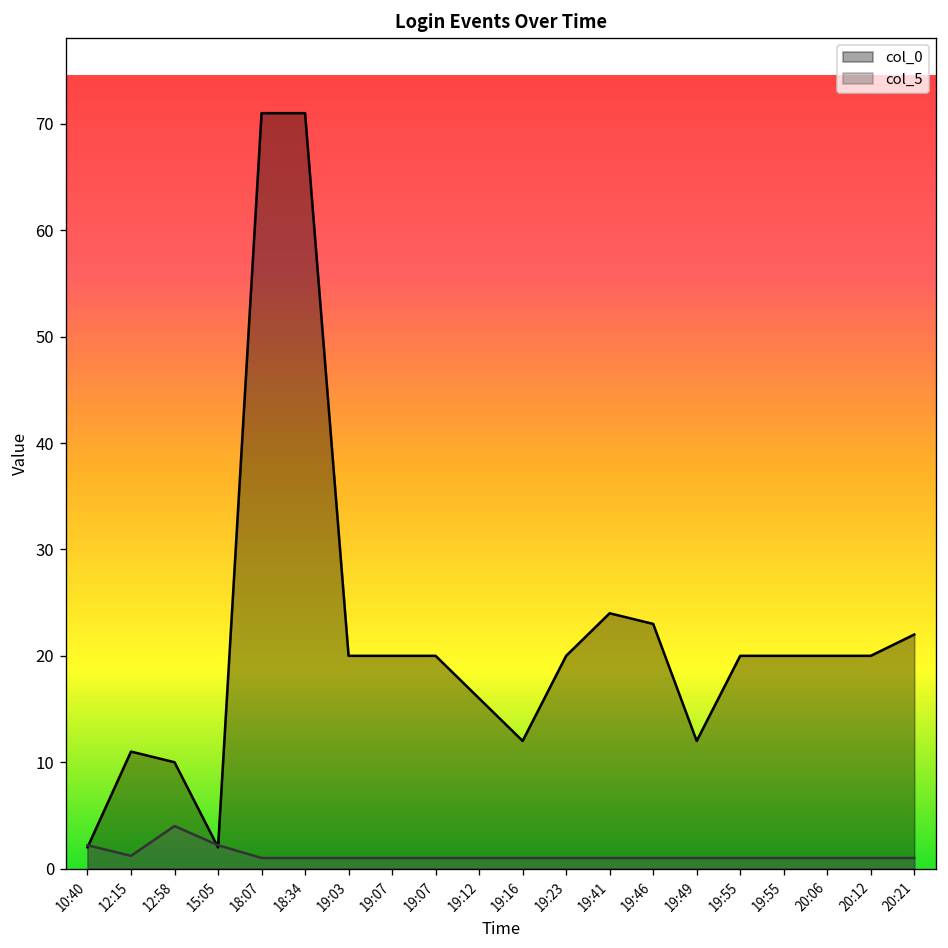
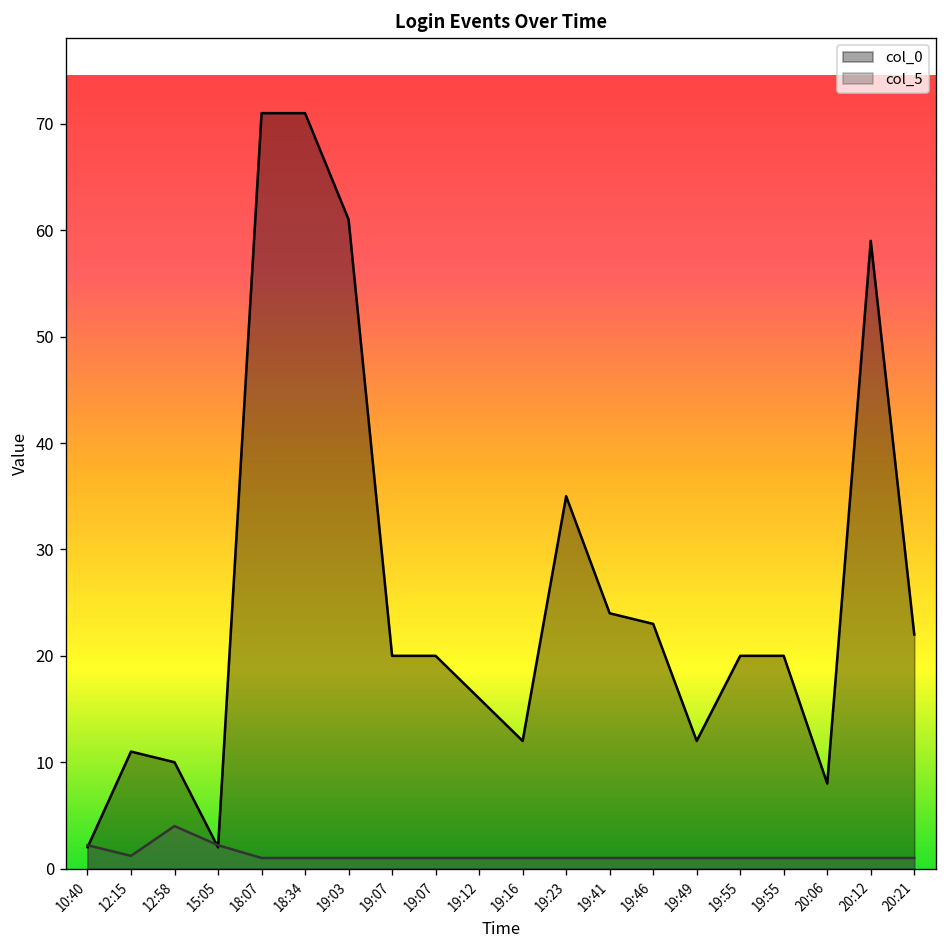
  {
    "col_0": {
      "12:15": 11,
      "12:58": 10,
      "18:07": 71,
      "18:34": 71,
-     "19:03": 20,
+     "19:03": 61,
      "19:12": 16,
      "19:16": 12,
-     "19:23": 20,
+     "19:23": 35,
      "19:41": 24,
      "19:46": 23,
      "19:49": 12,
-     "20:06": 20,
-     "20:12": 20,
+     "20:06": 8,
+     "20:12": 59,
      "20:21": 22
    },
    "col_5": {
      "12:15": 1,
      "12:58": 4,
      "18:07": 1,
      "18:34": 1,
      "19:03": 1,
      "19:12": 1,
      "19:16": 1,
      "19:23": 1,
      "19:41": 1,
      "19:46": 1,
      "19:49": 1,
      "20:06": 1,
      "20:12": 1,
      "20:21": 1
    }
  }
